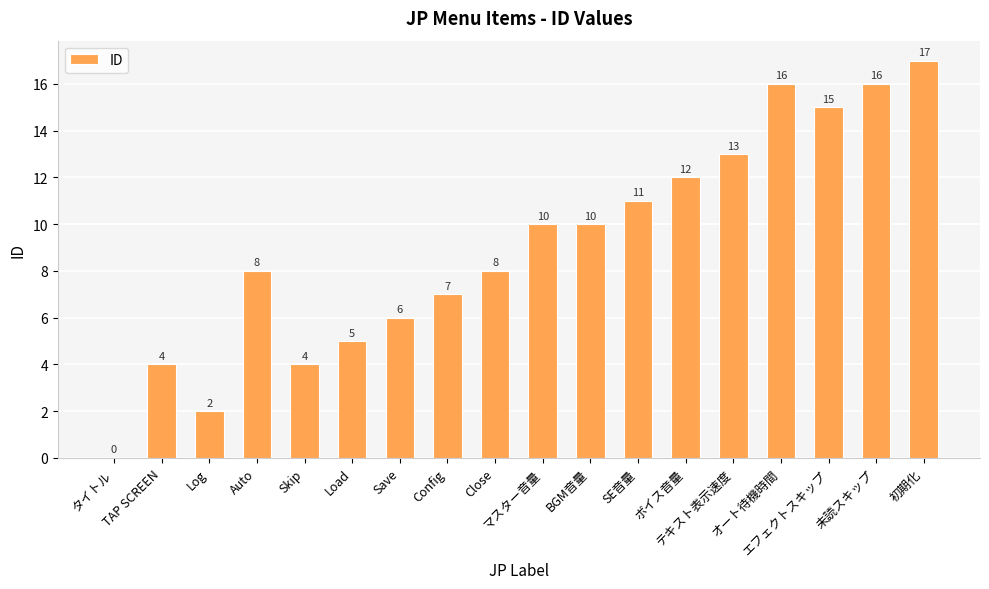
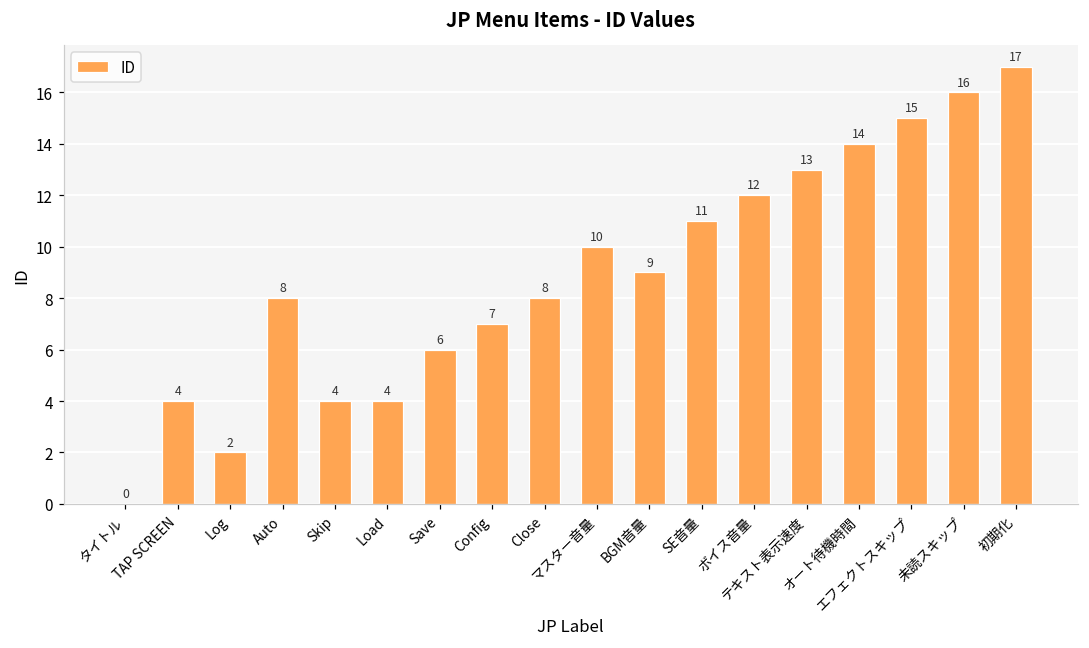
  {
    "タイトル": 0,
    "TAP SCREEN": 4,
    "Log": 2,
    "Auto": 8,
    "Skip": 4,
-   "Load": 5,
+   "Load": 4,
    "Save": 6,
    "Config": 7,
    "Close": 8,
    "マスター音量": 10,
-   "BGM音量": 10,
+   "BGM音量": 9,
    "SE音量": 11,
    "ボイス音量": 12,
    "テキスト表示速度": 13,
-   "オート待機時間": 16,
+   "オート待機時間": 14,
    "エフェクトスキップ": 15,
    "未読スキップ": 16,
    "初期化": 17
  }
